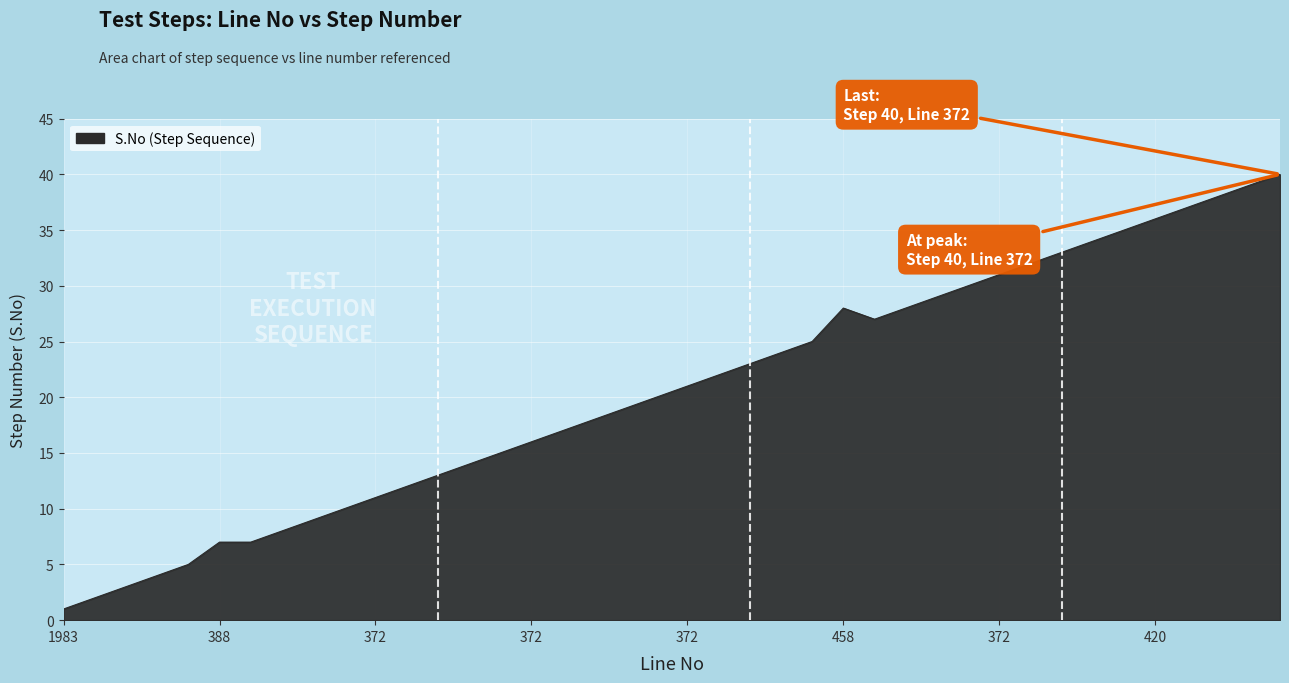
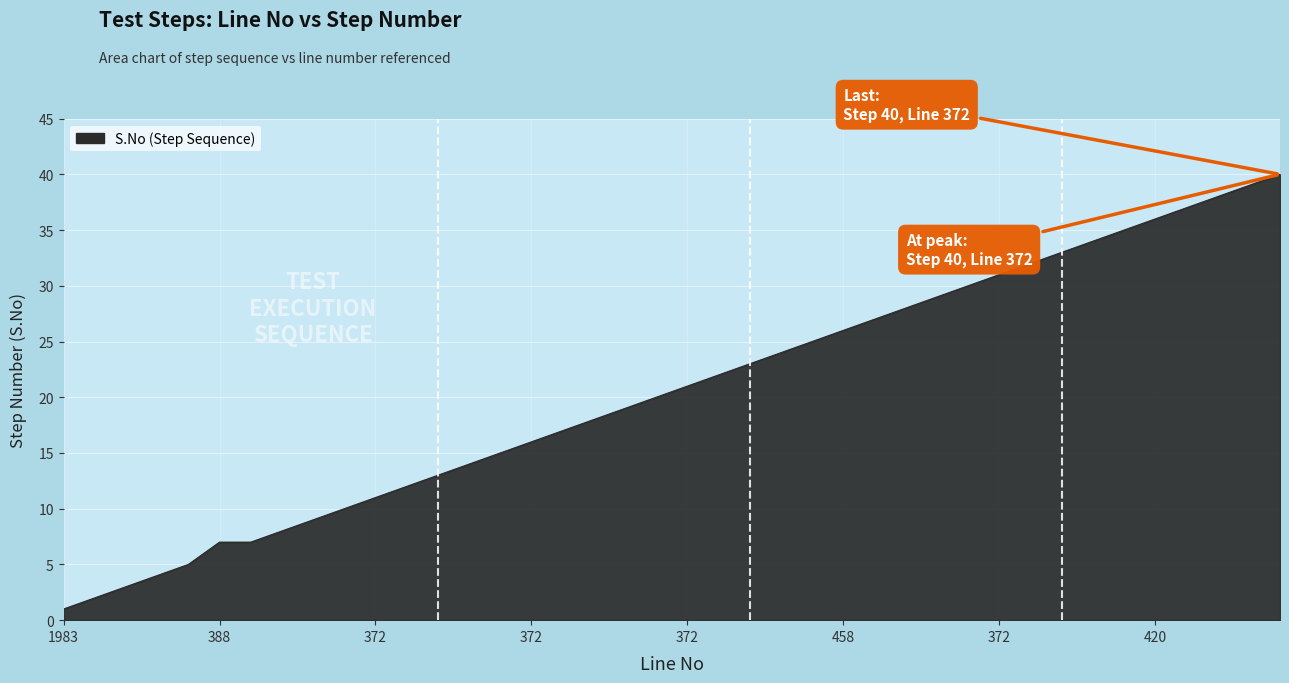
  {
    "1983": 1,
    "388": 7,
-   "458": 28
+   "458": 26
  }
